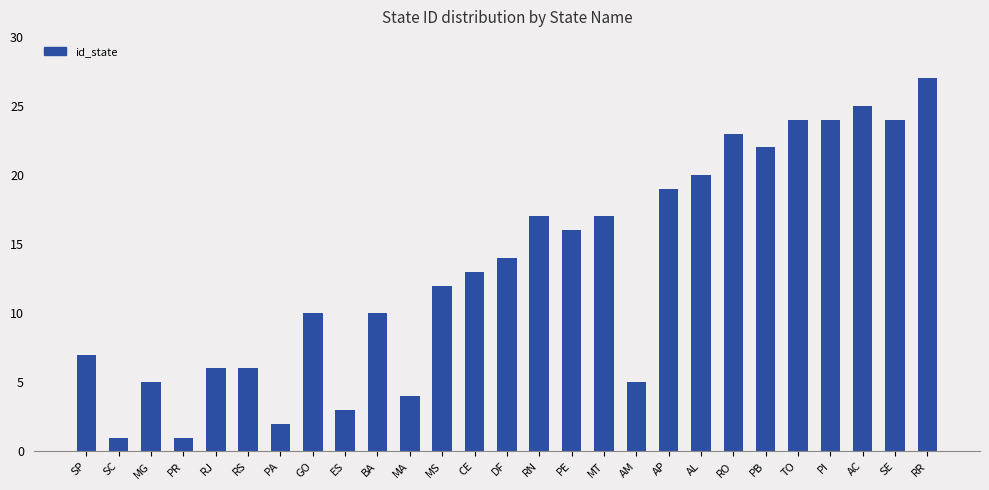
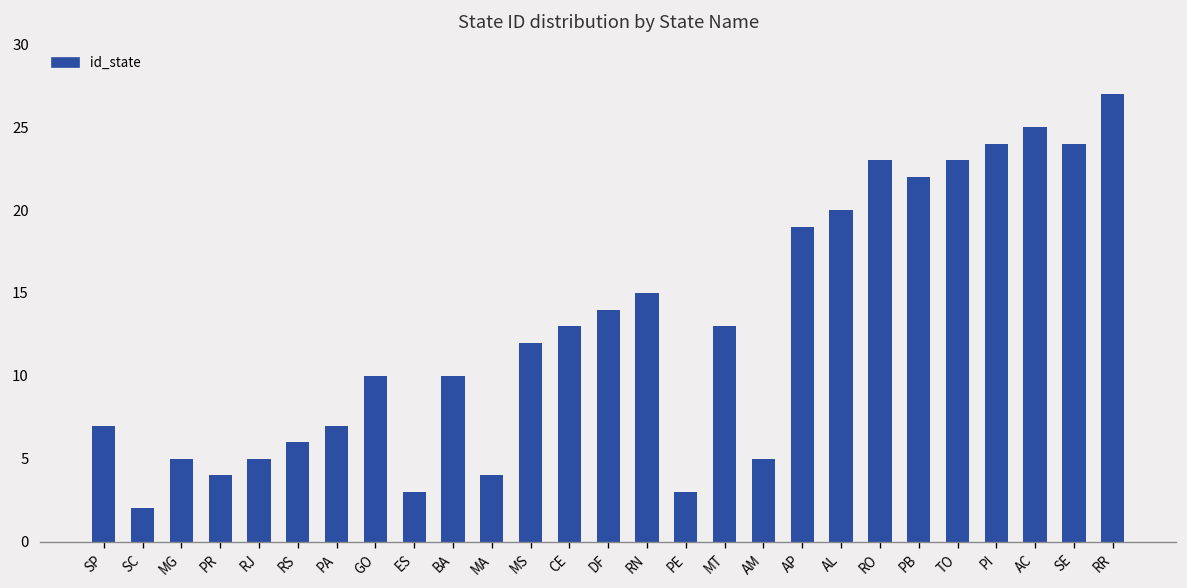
  {
    "SP": 7,
-   "SC": 1,
+   "SC": 2,
    "MG": 5,
-   "PR": 1,
-   "RJ": 6,
+   "PR": 4,
+   "RJ": 5,
    "RS": 6,
-   "PA": 2,
+   "PA": 7,
    "GO": 10,
    "ES": 3,
    "BA": 10,
    "MA": 4,
    "MS": 12,
    "CE": 13,
    "DF": 14,
-   "RN": 17,
-   "PE": 16,
-   "MT": 17,
+   "RN": 15,
+   "PE": 3,
+   "MT": 13,
    "AM": 5,
    "AP": 19,
    "AL": 20,
    "RO": 23,
    "PB": 22,
-   "TO": 24,
+   "TO": 23,
    "PI": 24,
    "AC": 25,
    "SE": 24,
    "RR": 27
  }
